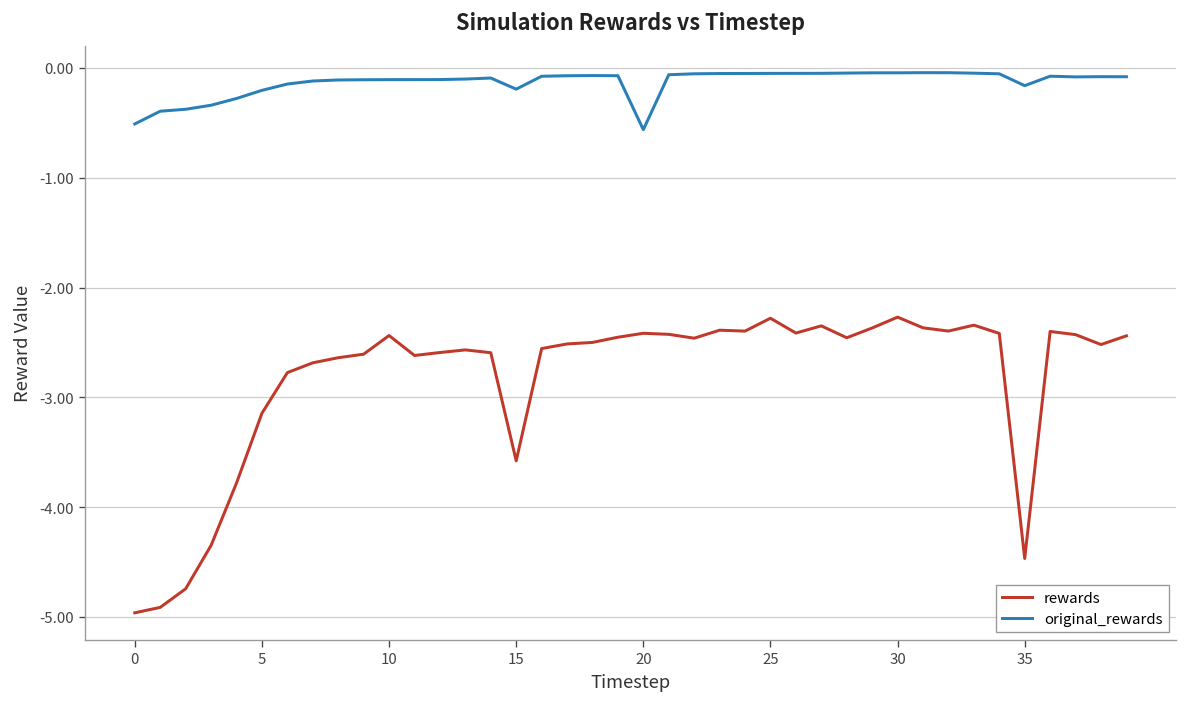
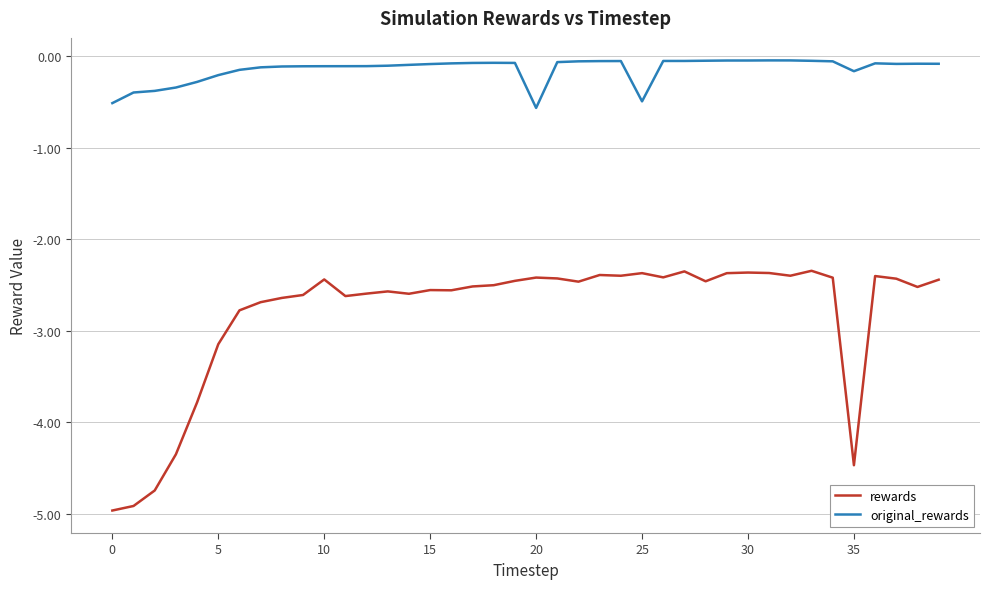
  {
    "rewards": {
      "0": -5.0,
      "5": -3.1,
      "10": -2.4,
-     "15": -3.6,
+     "15": -2.6,
      "20": -2.4,
-     "25": -2.3,
-     "30": -2.3,
+     "25": -2.4,
+     "30": -2.4,
      "35": -4.5
    },
    "original_rewards": {
      "0": -0.5,
      "5": -0.2,
      "10": -0.1,
-     "15": -0.2,
+     "15": -0.1,
      "20": -0.6,
-     "25": 0.0,
+     "25": -0.5,
      "30": 0.0,
      "35": -0.2
    }
  }
